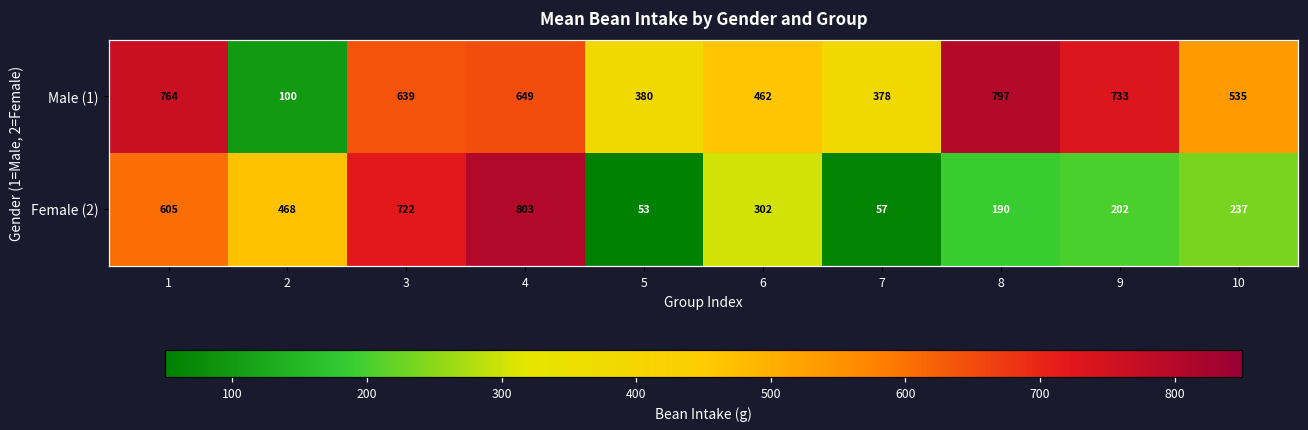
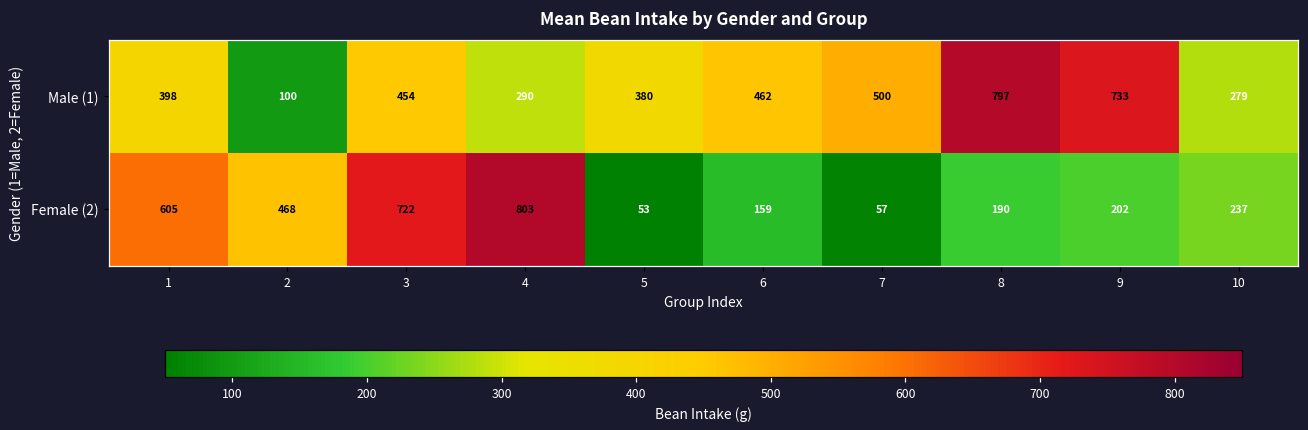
  {
    "Male (1)": {
-     "1": 764,
+     "1": 398,
      "2": 100,
-     "3": 639,
-     "4": 649,
+     "3": 454,
+     "4": 290,
      "5": 380,
      "6": 462,
-     "7": 378,
+     "7": 500,
      "8": 797,
      "9": 733,
-     "10": 535
+     "10": 279
    },
    "Female (2)": {
      "1": 605,
      "2": 468,
      "3": 722,
      "4": 803,
      "5": 53,
-     "6": 302,
+     "6": 159,
      "7": 57,
      "8": 190,
      "9": 202,
      "10": 237
    }
  }
